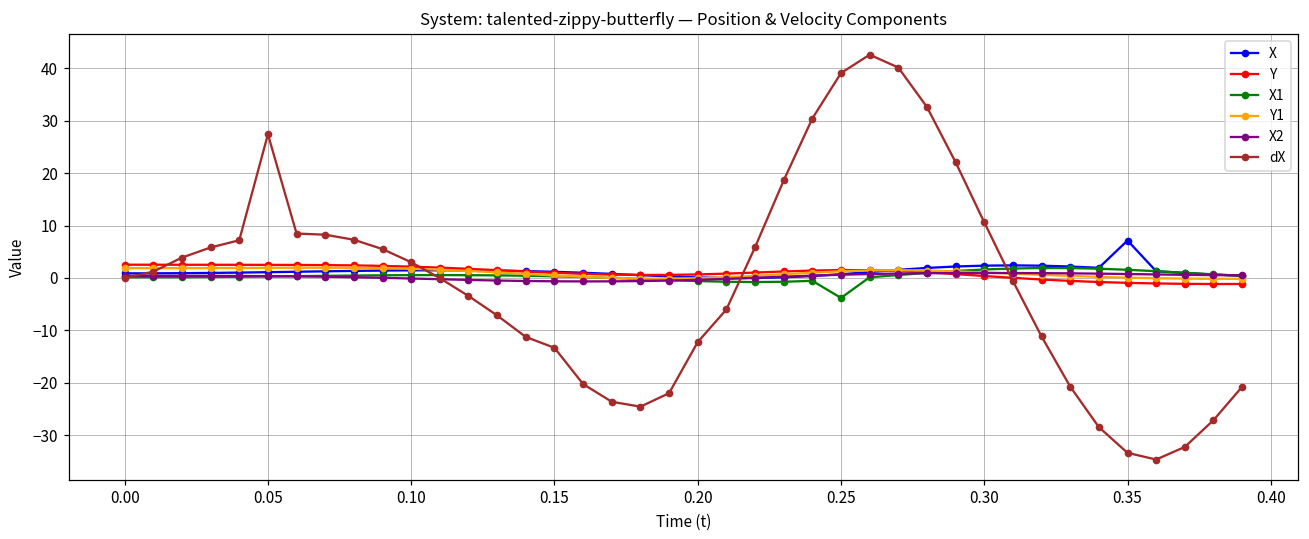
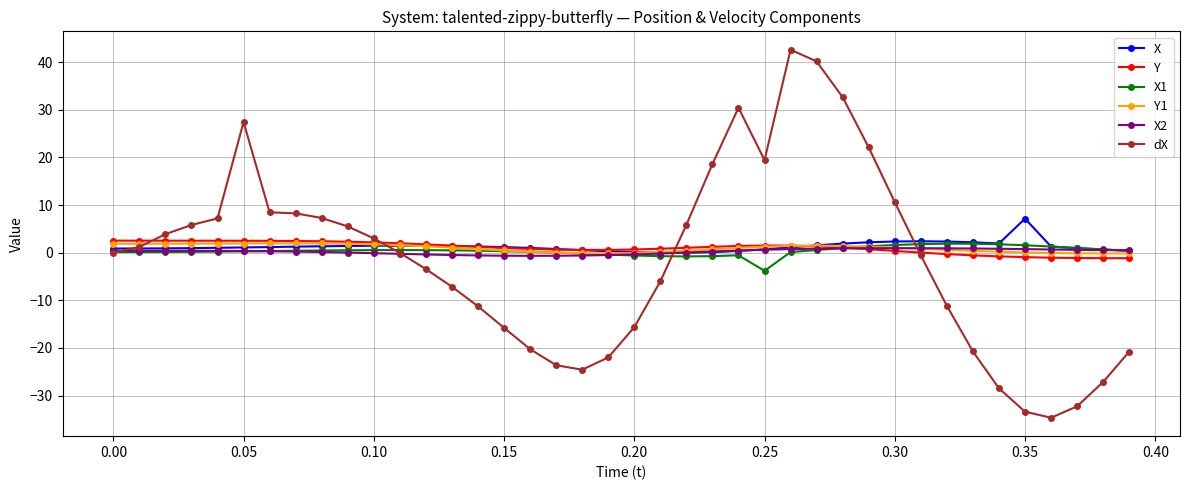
  {
    "X": {
      "0.05": 1,
      "0.30": 2,
      "0.35": 7
    },
    "Y": {
      "0.00": 3,
      "0.05": 3,
      "0.20": 1,
      "0.30": 0,
      "0.35": -1
    },
    "X1": {
      "0.10": 1,
      "0.25": -4,
      "0.30": 2,
      "0.35": 2
    },
    "Y1": {
      "0.00": 2,
      "0.05": 2,
      "0.35": 0
    },
    "X2": {
      "0.10": 0,
      "0.15": -1,
      "0.35": 1
    },
    "dX": {
      "0.05": 27,
      "0.10": 3,
-     "0.15": -13,
-     "0.20": -12,
-     "0.25": 39,
+     "0.15": -16,
+     "0.20": -16,
+     "0.25": 19,
      "0.30": 11,
      "0.35": -33
    }
  }
